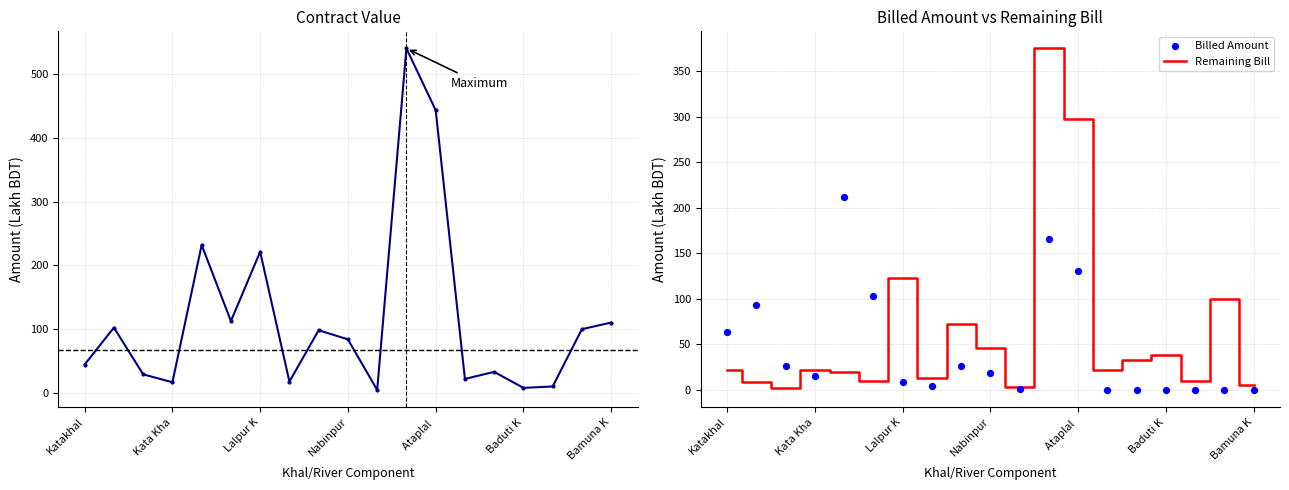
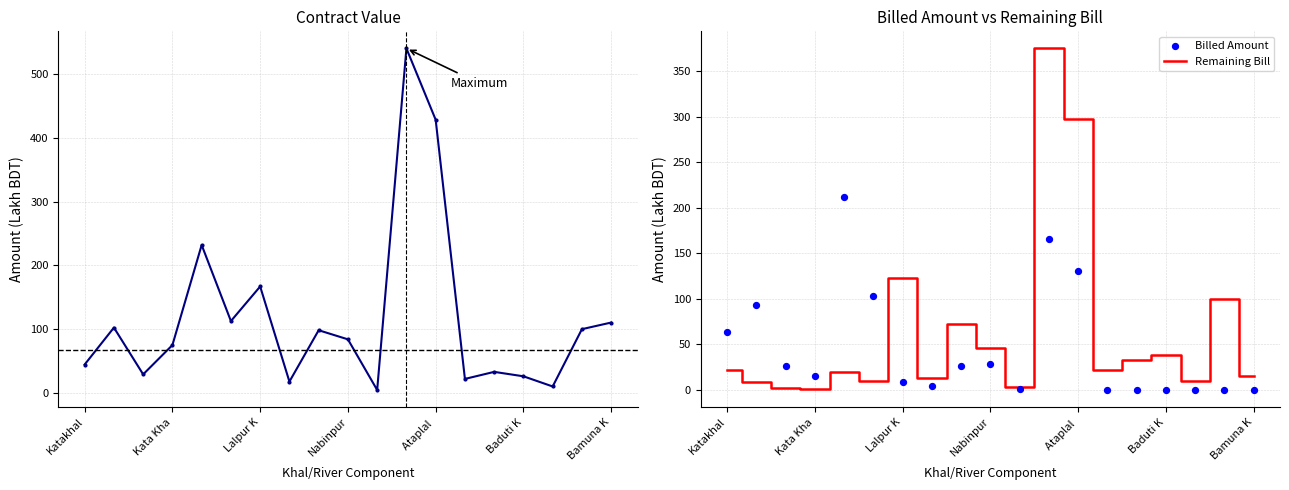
  {
    "Contract Value": {
      "Katakhal": 40,
-     "Kata Kha": 20,
-     "Lalpur K": 220,
+     "Kata Kha": 70,
+     "Lalpur K": 170,
      "Nabinpur": 80,
-     "Ataplal": 440,
-     "Baduti K": 10,
+     "Ataplal": 430,
+     "Baduti K": 30,
      "Bamuna K": 110
    },
    "Billed Amount vs Remaining Bill": {
      "Remaining Bill": {
        "Katakhal": 20,
-       "Kata Kha": 20,
+       "Kata Kha": 0,
        "Lalpur K": 120,
        "Nabinpur": 50,
        "Ataplal": 300,
        "Baduti K": 40,
-       "Bamuna K": 6
+       "Bamuna K": 15
      },
      "Billed Amount": {
-       "Nabinpur": 20
+       "Nabinpur": 30
      }
    }
  }
